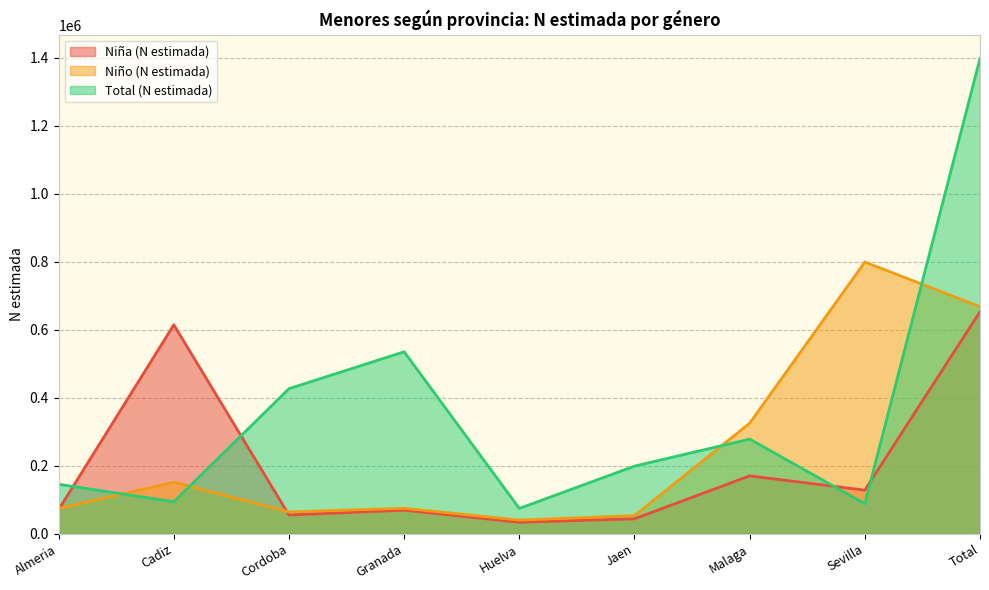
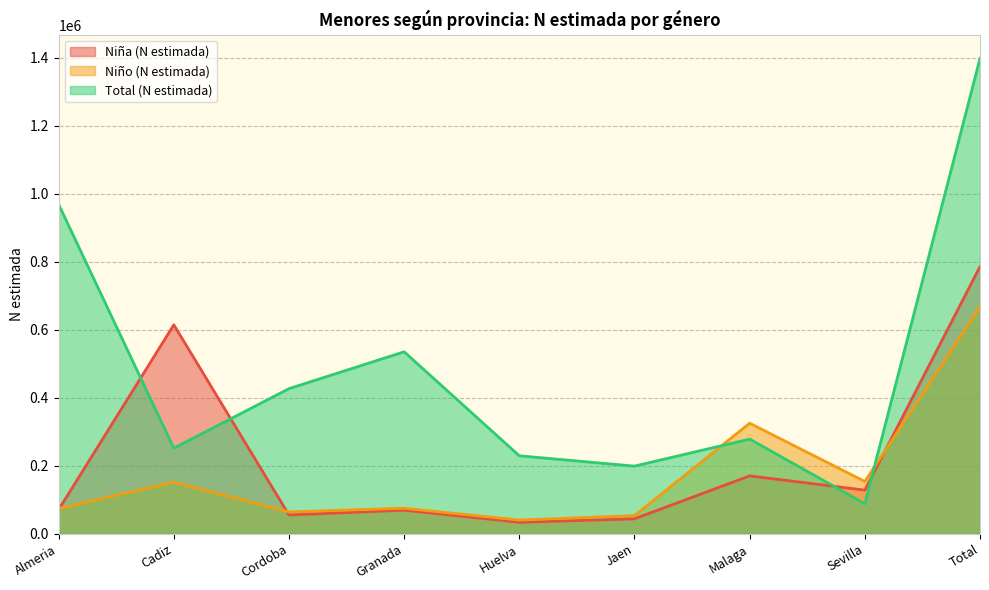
  {
    "Niña (N estimada)": {
      "Cadiz": 610000,
      "Cordoba": 60000,
      "Jaen": 40000,
      "Malaga": 170000,
      "Sevilla": 130000,
-     "Total": 650000
+     "Total": 790000
    },
    "Niño (N estimada)": {
      "Cadiz": 150000,
      "Cordoba": 60000,
      "Jaen": 50000,
      "Malaga": 330000,
-     "Sevilla": 800000,
+     "Sevilla": 150000,
      "Total": 670000
    },
    "Total (N estimada)": {
-     "Almeria": 150000,
-     "Cadiz": 90000,
+     "Almeria": 970000,
+     "Cadiz": 250000,
      "Cordoba": 430000,
      "Granada": 540000,
-     "Huelva": 70000,
+     "Huelva": 230000,
      "Jaen": 200000,
      "Malaga": 280000,
      "Sevilla": 90000,
      "Total": 1400000
    }
  }
